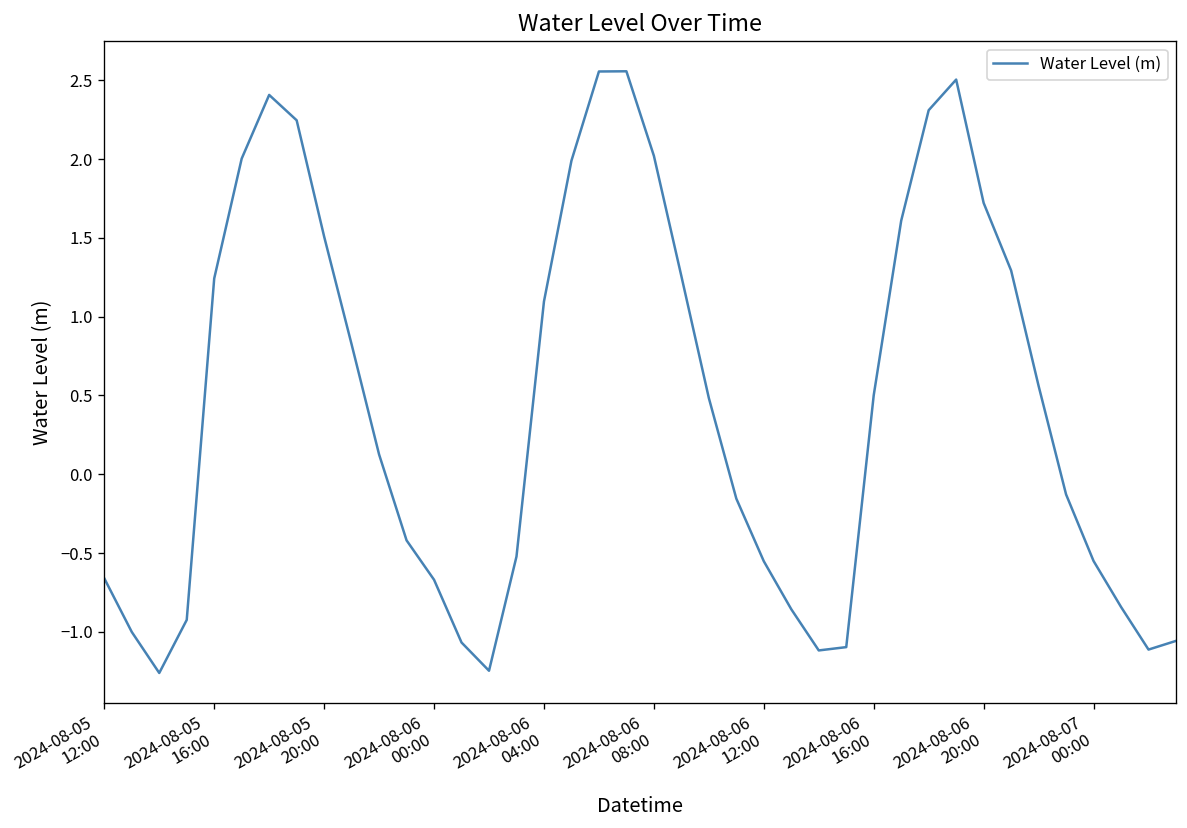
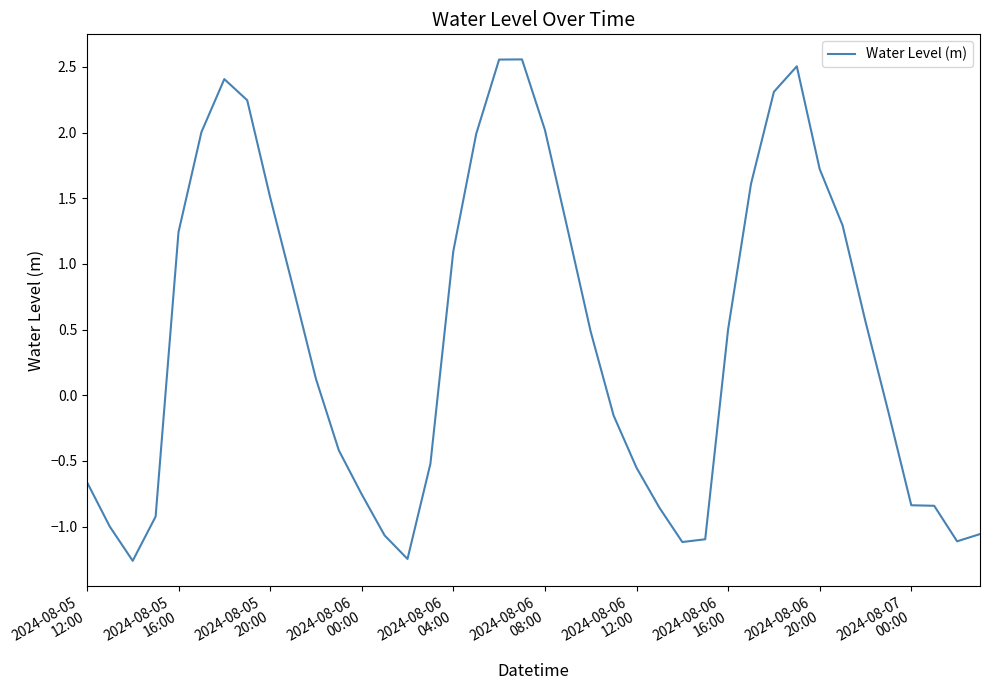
  {
    "2024-08-05 12:00": -0.66,
    "2024-08-05 16:00": 1.24,
    "2024-08-05 20:00": 1.51,
-   "2024-08-06 00:00": -0.67,
+   "2024-08-06 00:00": -0.75,
    "2024-08-06 04:00": 1.10,
    "2024-08-06 08:00": 2.02,
    "2024-08-06 12:00": -0.55,
    "2024-08-06 16:00": 0.50,
    "2024-08-06 20:00": 1.72,
-   "2024-08-07 00:00": -0.55
+   "2024-08-07 00:00": -0.84
  }
